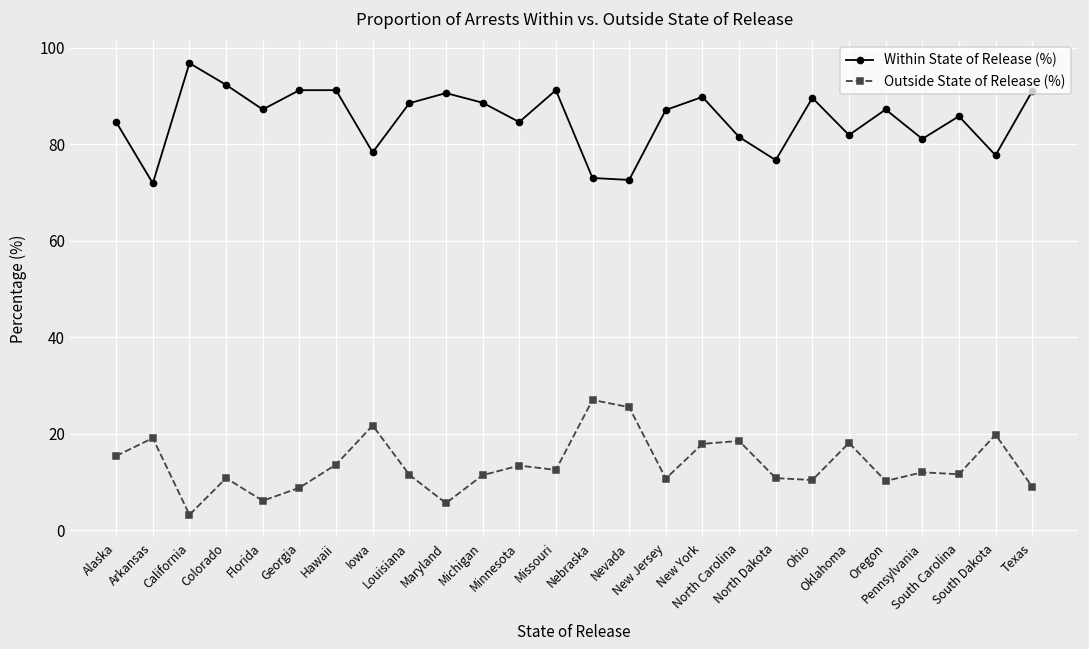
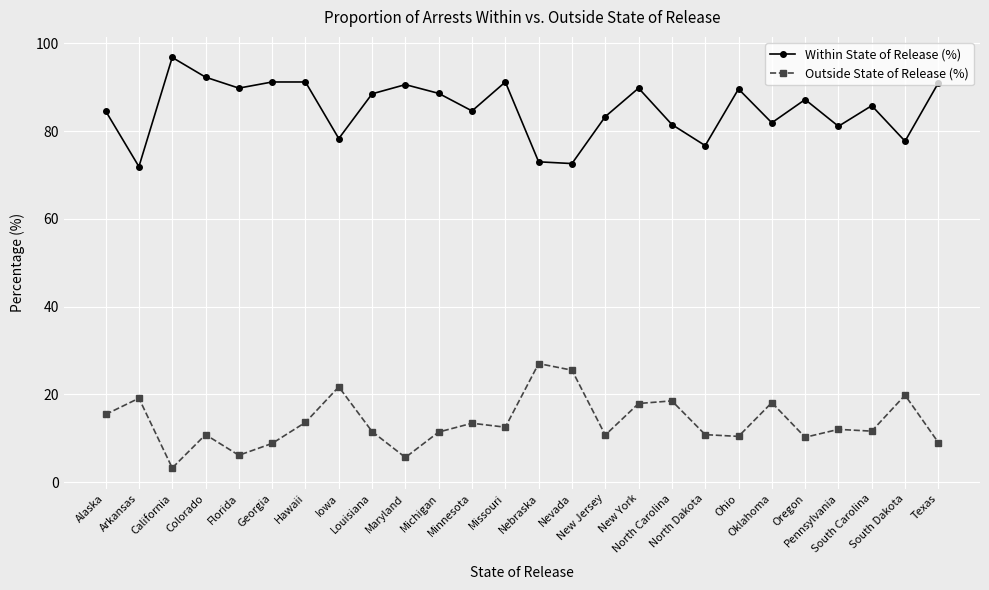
  {
    "Within State of Release (%)": {
      "Alaska": 85,
      "Arkansas": 72,
      "California": 97,
      "Colorado": 92,
-     "Florida": 87,
+     "Florida": 90,
      "Georgia": 91,
      "Hawaii": 91,
      "Iowa": 78,
      "Louisiana": 89,
      "Maryland": 91,
      "Michigan": 89,
      "Minnesota": 85,
      "Missouri": 91,
      "Nebraska": 73,
      "Nevada": 73,
-     "New Jersey": 87,
+     "New Jersey": 83,
      "New York": 90,
      "North Carolina": 82,
      "North Dakota": 77,
      "Ohio": 90,
      "Oklahoma": 82,
      "Oregon": 87,
      "Pennsylvania": 81,
      "South Carolina": 86,
      "South Dakota": 78
    },
    "Outside State of Release (%)": {
      "Alaska": 15,
      "Arkansas": 19,
      "California": 3,
      "Colorado": 11,
      "Florida": 6,
      "Georgia": 9,
      "Hawaii": 14,
      "Iowa": 22,
      "Louisiana": 12,
      "Maryland": 6,
      "Michigan": 11,
      "Minnesota": 13,
      "Missouri": 13,
      "Nebraska": 27,
      "Nevada": 26,
      "New Jersey": 11,
      "New York": 18,
      "North Carolina": 19,
      "North Dakota": 11,
      "Ohio": 10,
      "Oklahoma": 18,
      "Oregon": 10,
      "Pennsylvania": 12,
      "South Carolina": 12,
      "South Dakota": 20,
      "Texas": 9
    }
  }
